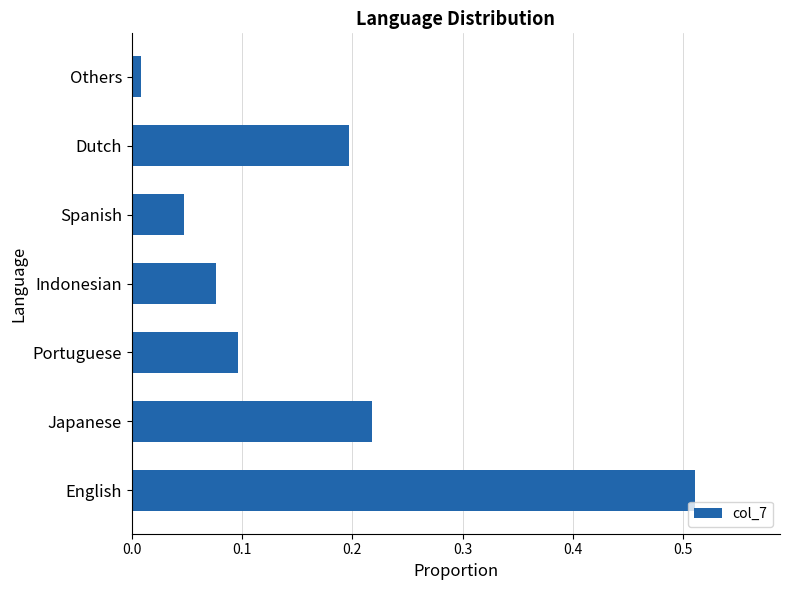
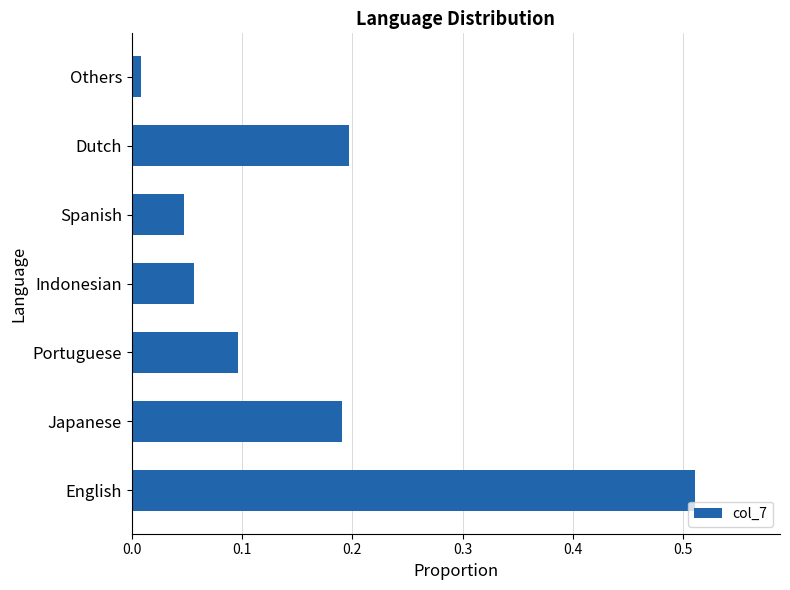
  {
    "Others": 0.008,
    "Dutch": 0.197,
    "Spanish": 0.047,
-   "Indonesian": 0.076,
+   "Indonesian": 0.056,
    "Portuguese": 0.096,
-   "Japanese": 0.218,
+   "Japanese": 0.191,
    "English": 0.511
  }
